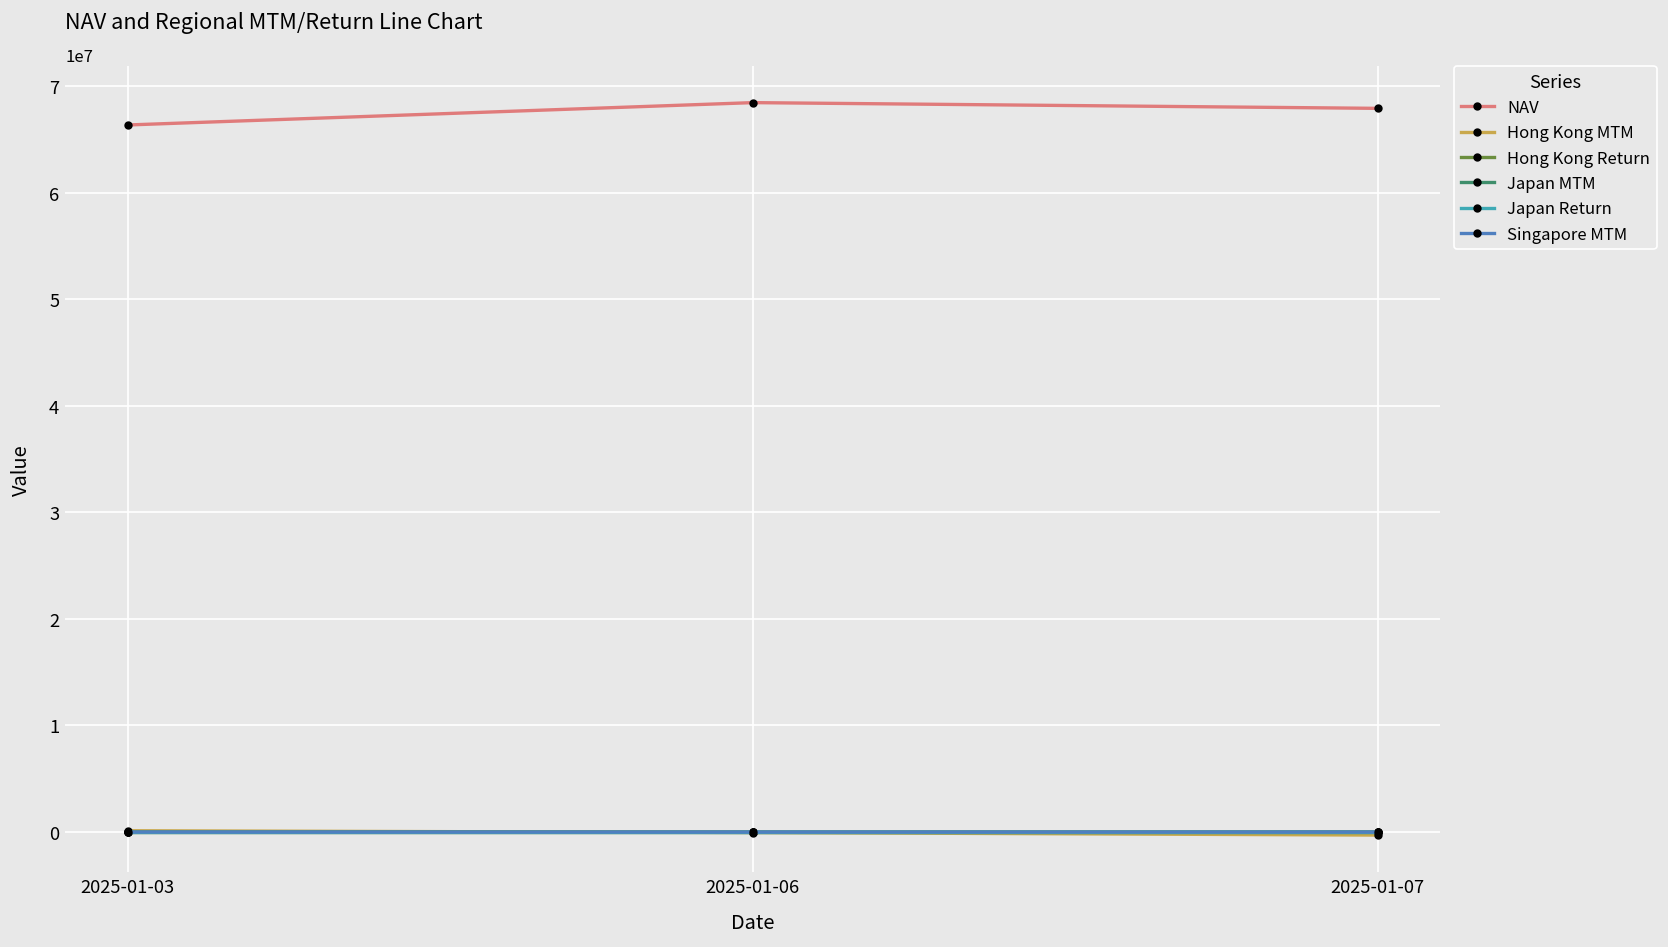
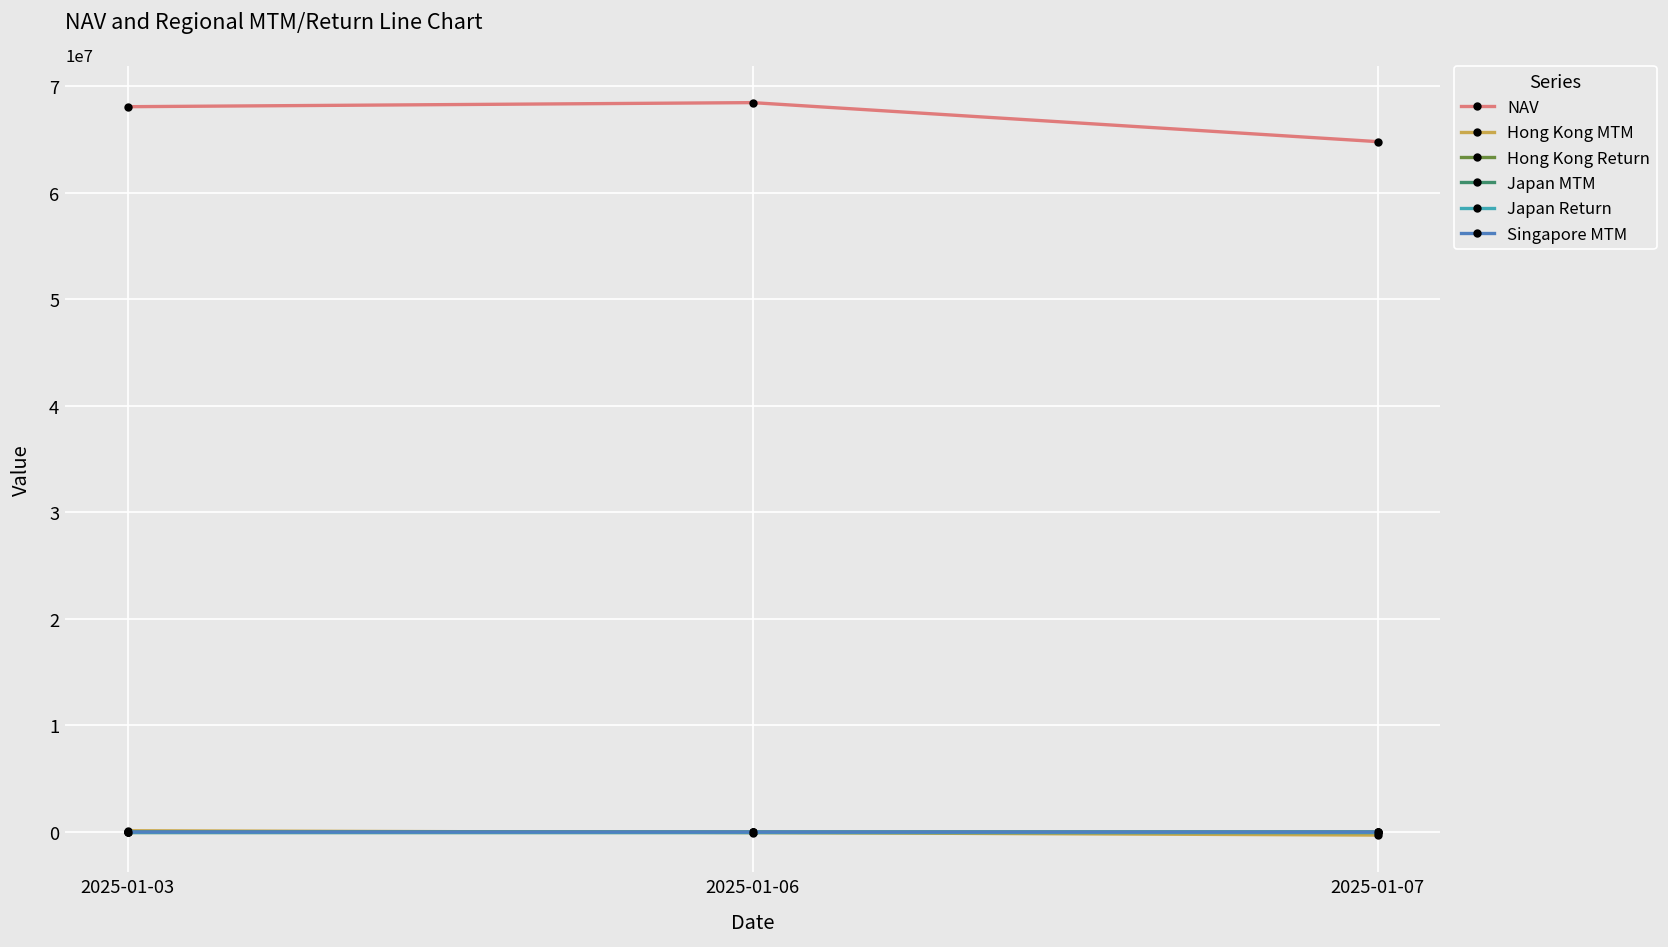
  {
    "NAV": {
-     "2025-01-03": 66000000,
+     "2025-01-03": 68000000,
      "2025-01-06": 68000000,
-     "2025-01-07": 68000000
+     "2025-01-07": 65000000
    },
    "Singapore MTM": {
      "2025-01-07": 0
    }
  }
